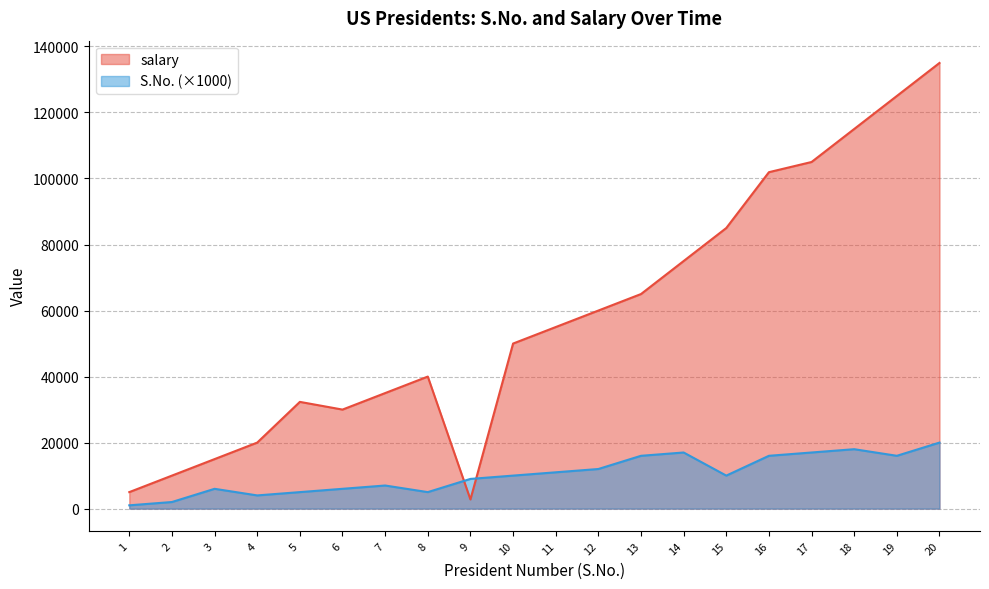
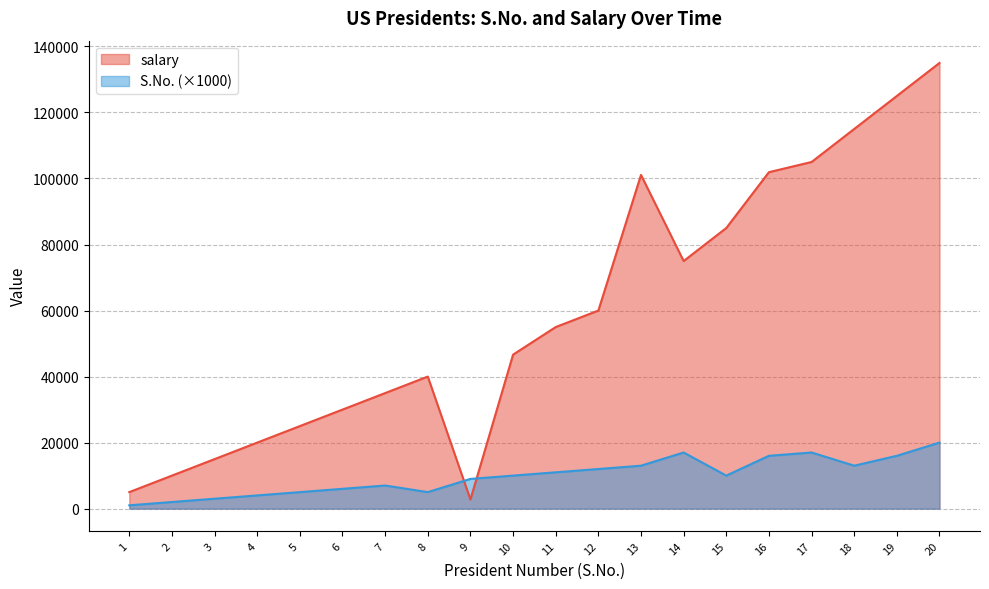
  {
    "salary": {
      "1": 5000,
      "2": 10000,
      "3": 15000,
      "4": 20000,
-     "5": 32000,
+     "5": 25000,
      "6": 30000,
      "7": 35000,
      "8": 40000,
      "9": 3000,
-     "10": 50000,
+     "10": 47000,
      "11": 55000,
      "12": 60000,
-     "13": 65000,
+     "13": 101000,
      "14": 75000,
      "15": 85000,
      "16": 102000,
      "17": 105000,
      "18": 115000,
      "19": 125000,
      "20": 135000
    },
    "S.No. (×1000)": {
      "1": 1000,
      "2": 2000,
-     "3": 6000,
+     "3": 3000,
      "4": 4000,
      "5": 5000,
      "6": 6000,
      "7": 7000,
      "8": 5000,
      "9": 9000,
      "10": 10000,
      "11": 11000,
      "12": 12000,
-     "13": 16000,
+     "13": 13000,
      "14": 17000,
      "15": 10000,
      "16": 16000,
      "17": 17000,
-     "18": 18000,
+     "18": 13000,
      "19": 16000,
      "20": 20000
    }
  }
